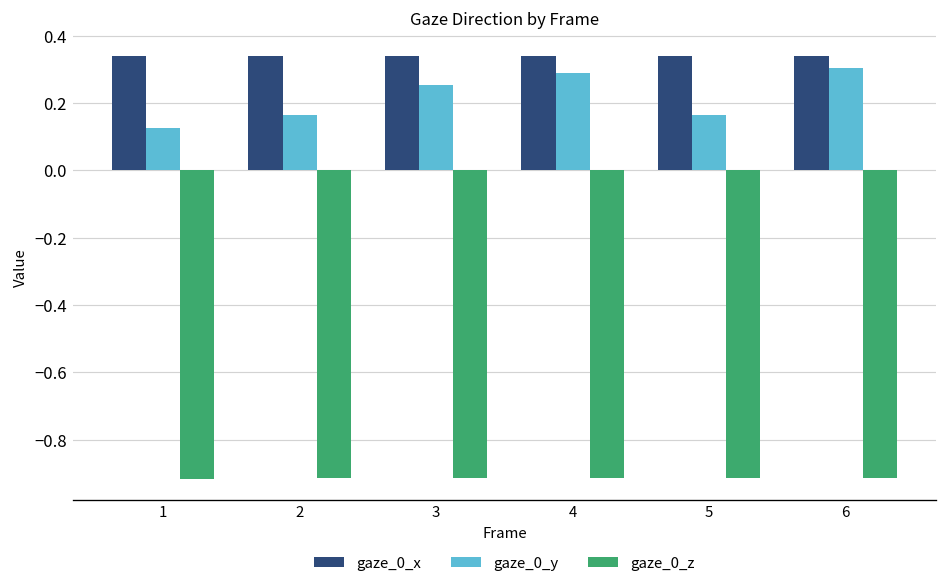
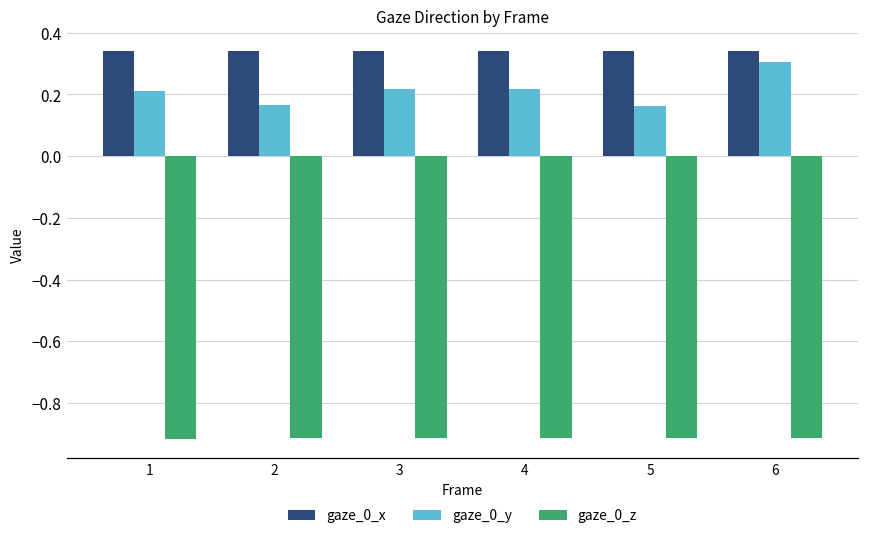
  {
    "gaze_0_x": {
      "1": 0.34,
      "2": 0.34,
      "3": 0.34,
      "4": 0.34,
      "5": 0.34,
      "6": 0.34
    },
    "gaze_0_y": {
-     "1": 0.13,
+     "1": 0.21,
      "2": 0.16,
-     "3": 0.25,
-     "4": 0.29,
+     "3": 0.22,
+     "4": 0.22,
      "5": 0.16,
      "6": 0.30
    },
    "gaze_0_z": {
      "1": -0.92,
      "2": -0.92,
      "3": -0.92,
      "4": -0.92,
      "5": -0.92,
      "6": -0.92
    }
  }
